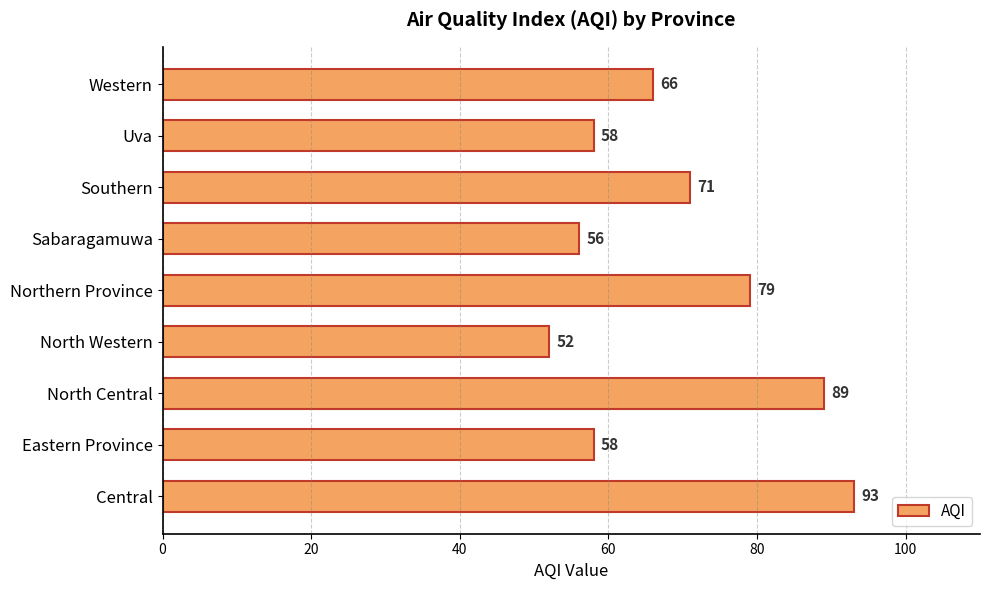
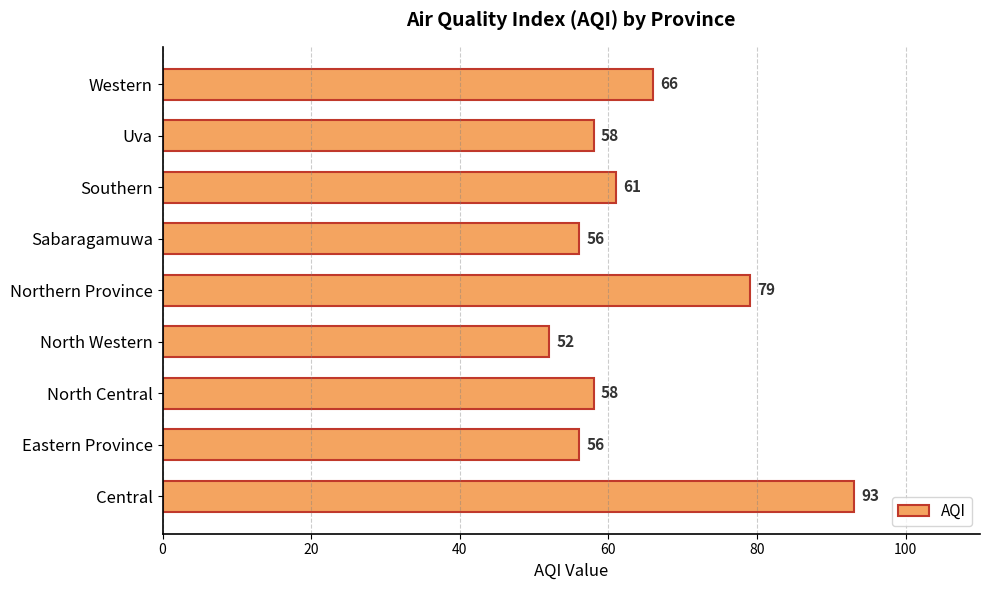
  {
    "Western": 66,
    "Uva": 58,
-   "Southern": 71,
+   "Southern": 61,
    "Sabaragamuwa": 56,
    "Northern Province": 79,
    "North Western": 52,
-   "North Central": 89,
-   "Eastern Province": 58,
+   "North Central": 58,
+   "Eastern Province": 56,
    "Central": 93
  }
